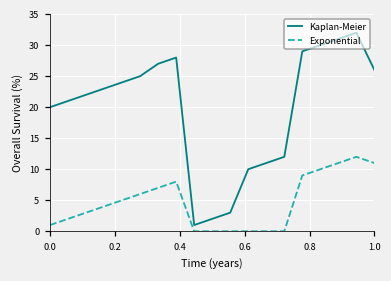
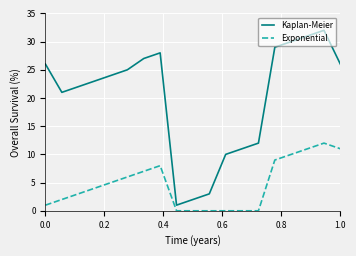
  {
    "Kaplan-Meier": {
-     "0.0": 20,
+     "0.0": 26,
      "1.0": 26
    },
    "Exponential": {
      "0.0": 1,
      "1.0": 11
    }
  }
